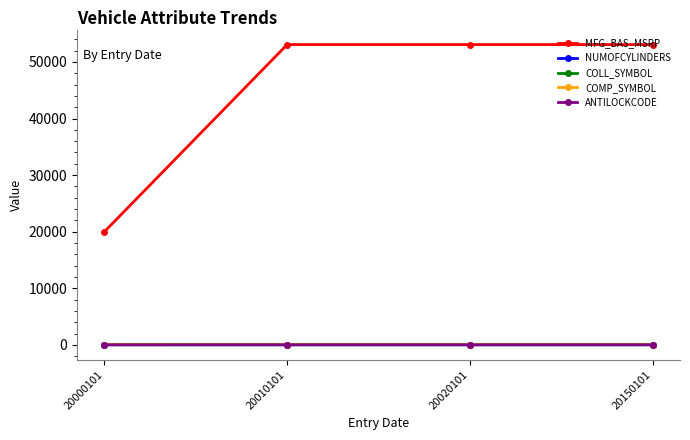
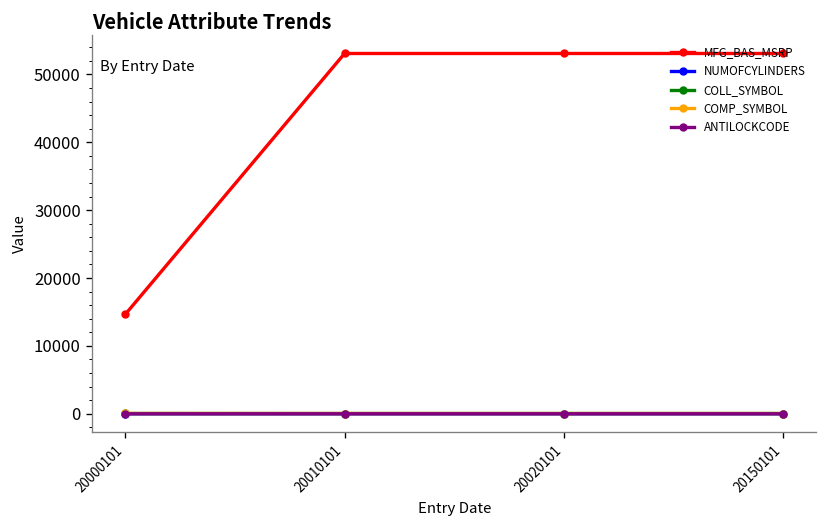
  {
    "MFG_BAS_MSRP": {
-     "20000101": 20000,
+     "20000101": 15000,
      "20010101": 53000,
      "20020101": 53000,
      "20150101": 53000
    },
    "ANTILOCKCODE": {
      "20000101": 0,
      "20010101": 0,
      "20020101": 0,
      "20150101": 0
    }
  }
